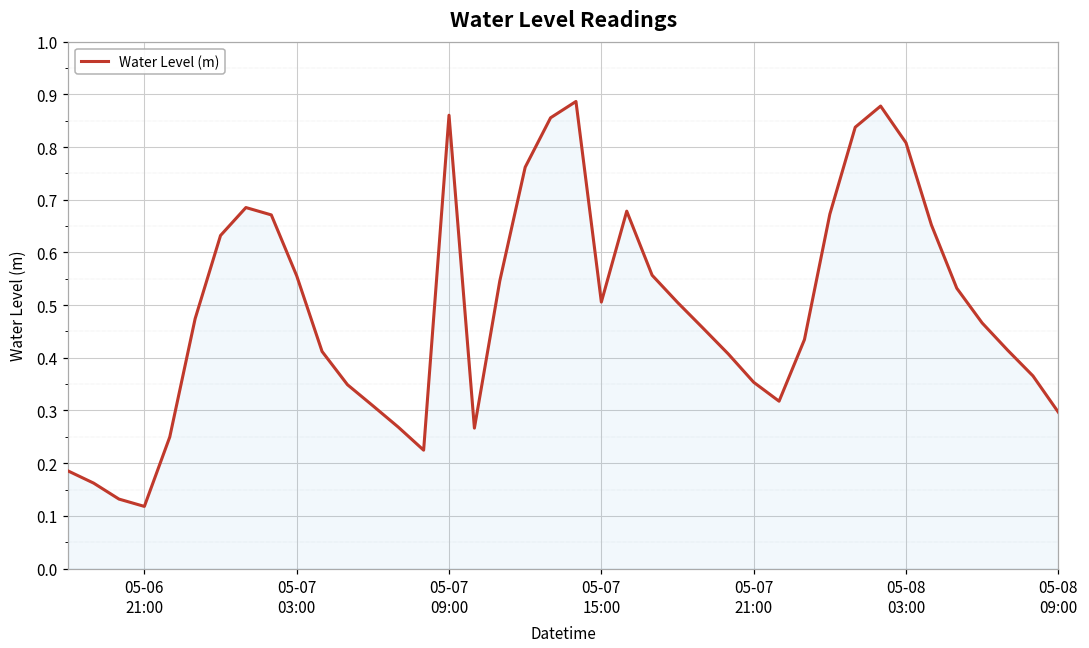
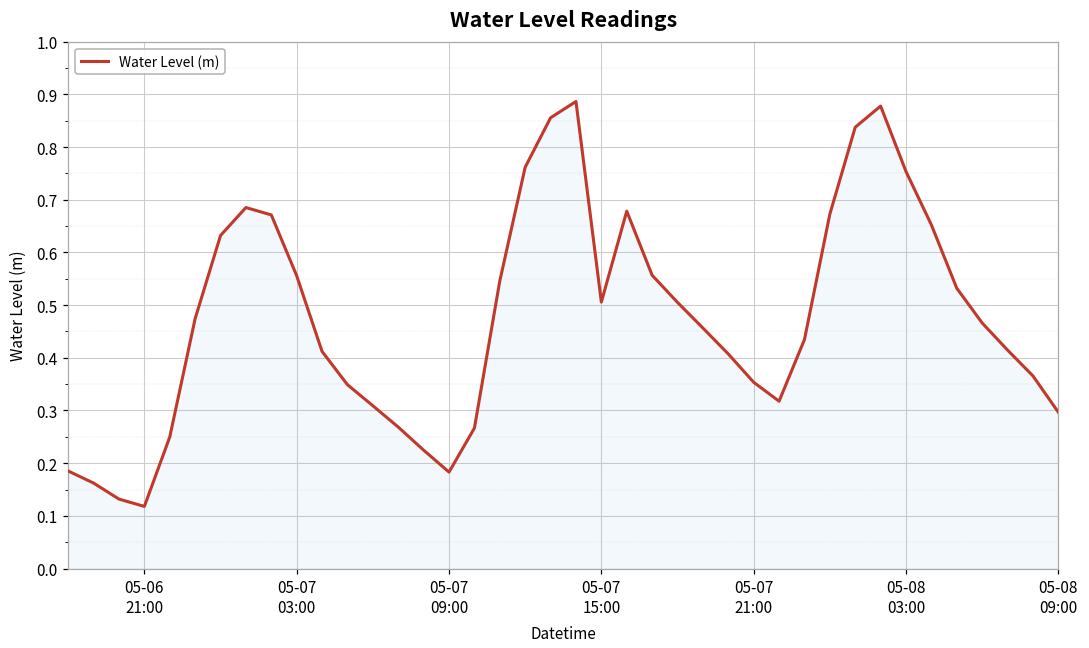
  {
    "05-06 21:00": 0.12,
    "05-07 03:00": 0.56,
-   "05-07 09:00": 0.86,
+   "05-07 09:00": 0.18,
    "05-07 15:00": 0.51,
    "05-07 21:00": 0.35,
-   "05-08 03:00": 0.81,
+   "05-08 03:00": 0.75,
    "05-08 09:00": 0.30
  }
